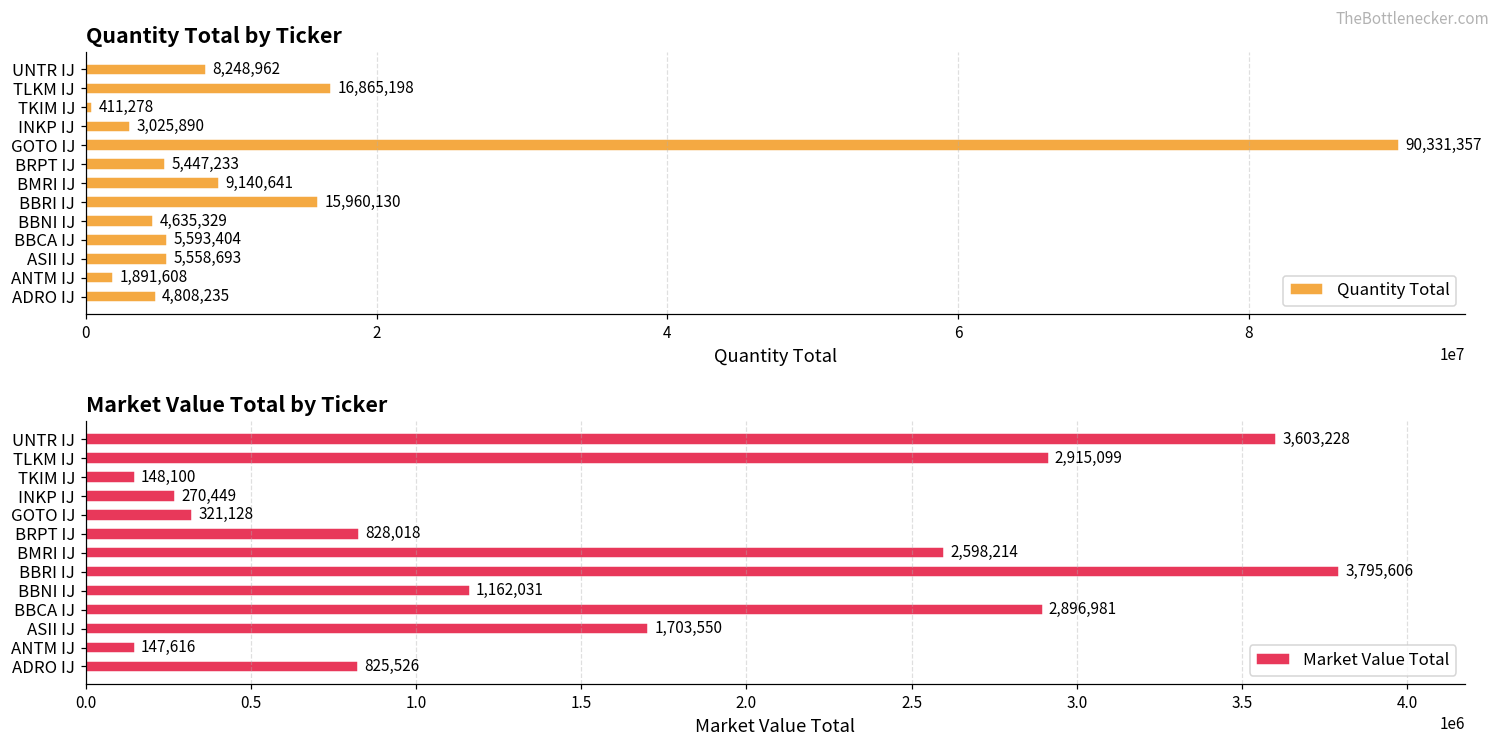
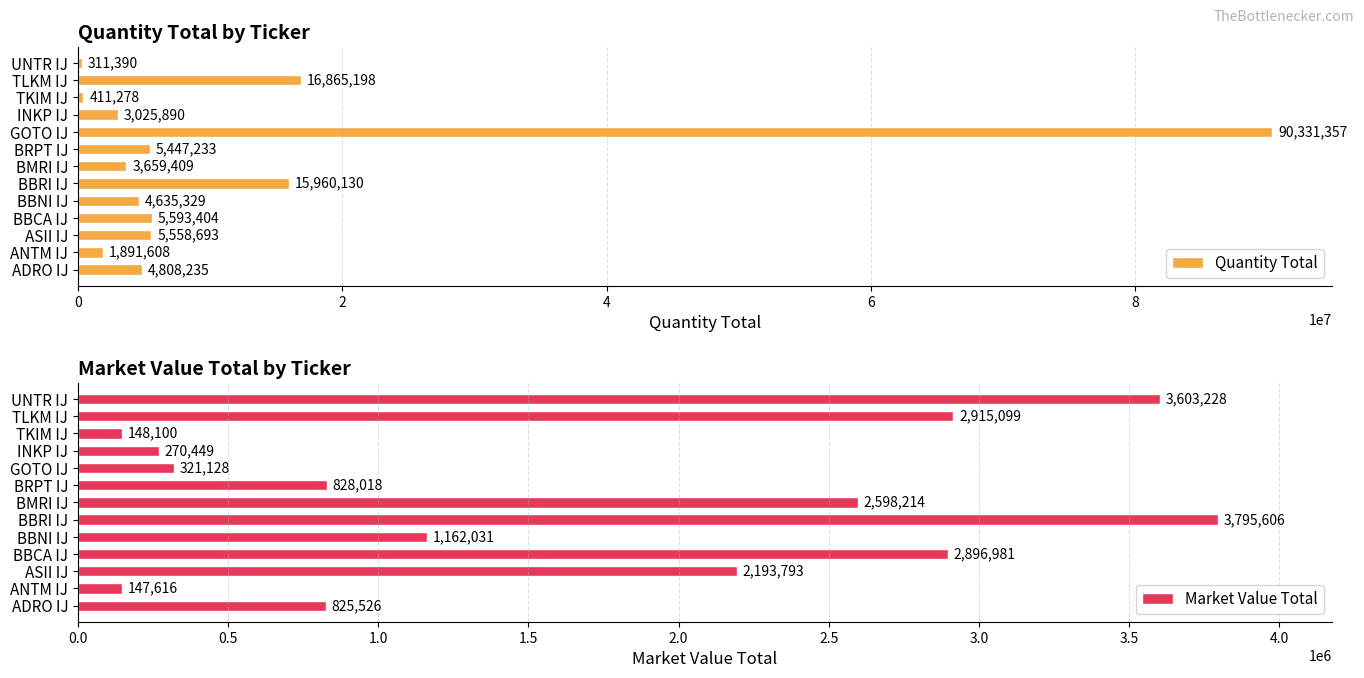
  {
    "Quantity Total by Ticker": {
-     "UNTR IJ": "8,248,962",
+     "UNTR IJ": "311,390",
      "TLKM IJ": "16,865,198",
      "TKIM IJ": "411,278",
      "INKP IJ": "3,025,890",
      "GOTO IJ": "90,331,357",
      "BRPT IJ": "5,447,233",
-     "BMRI IJ": "9,140,641",
+     "BMRI IJ": "3,659,409",
      "BBRI IJ": "15,960,130",
      "BBNI IJ": "4,635,329",
      "BBCA IJ": "5,593,404",
      "ASII IJ": "5,558,693",
      "ANTM IJ": "1,891,608",
      "ADRO IJ": "4,808,235"
    },
    "Market Value Total by Ticker": {
      "UNTR IJ": "3,603,228",
      "TLKM IJ": "2,915,099",
      "TKIM IJ": "148,100",
      "INKP IJ": "270,449",
      "GOTO IJ": "321,128",
      "BRPT IJ": "828,018",
      "BMRI IJ": "2,598,214",
      "BBRI IJ": "3,795,606",
      "BBNI IJ": "1,162,031",
      "BBCA IJ": "2,896,981",
-     "ASII IJ": "1,703,550",
+     "ASII IJ": "2,193,793",
      "ANTM IJ": "147,616",
      "ADRO IJ": "825,526"
    }
  }
